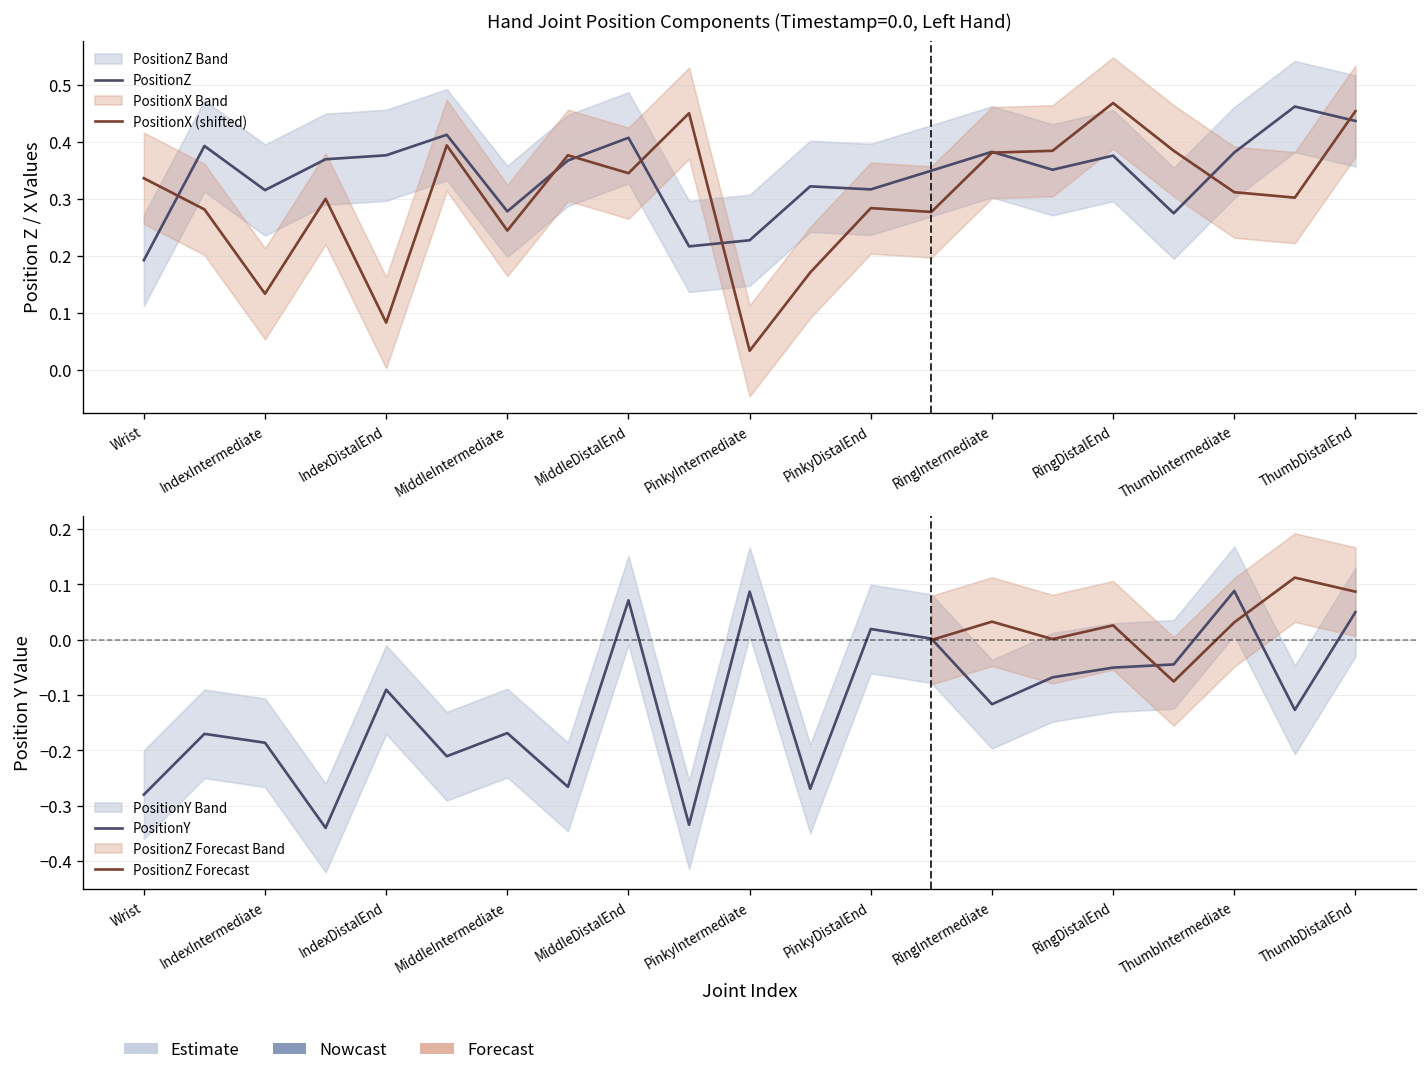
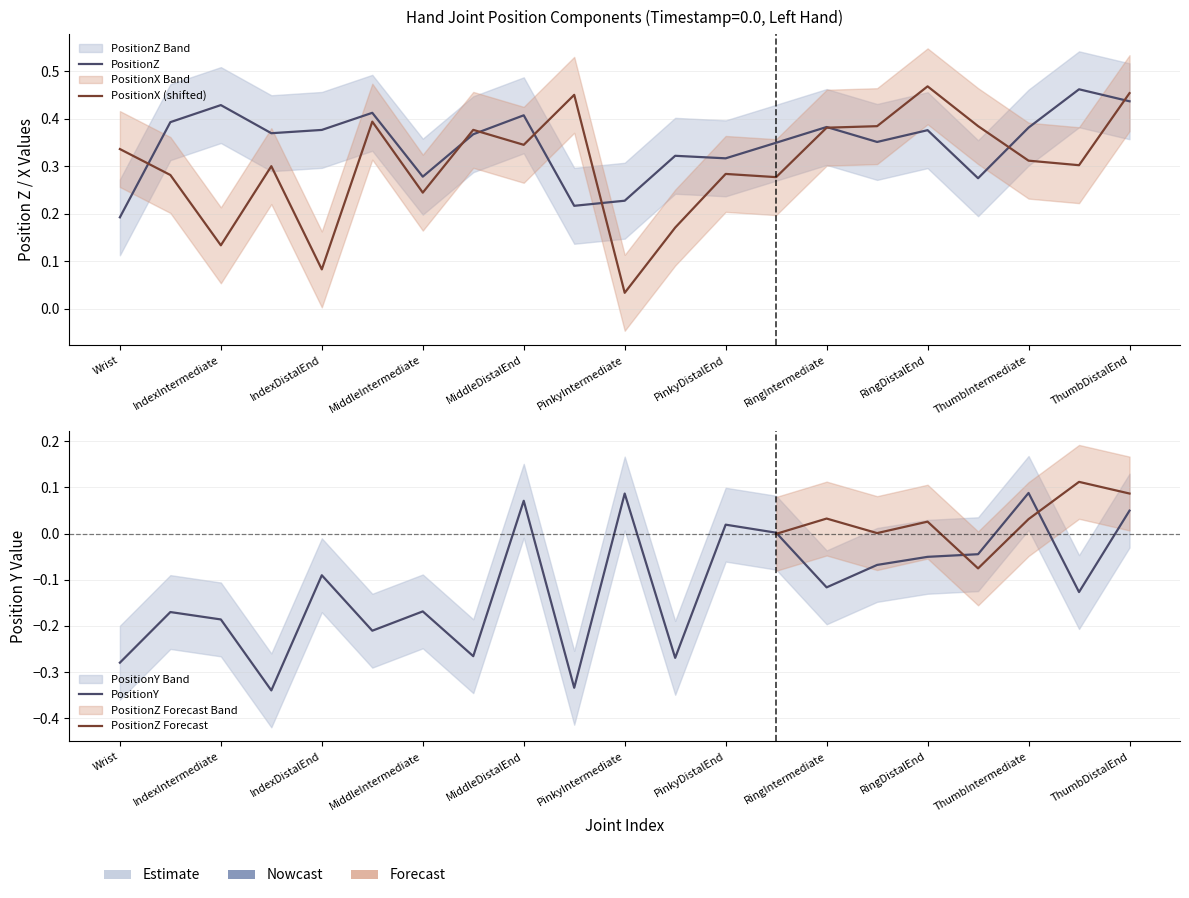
  {
    "Hand Joint Position Components (Timestamp=0.0, Left Hand)": {
      "PositionZ": {
        "Wrist": 0.19,
-       "IndexIntermediate": 0.32,
+       "IndexIntermediate": 0.43,
        "IndexDistalEnd": 0.38,
        "MiddleIntermediate": 0.28,
        "MiddleDistalEnd": 0.41,
        "PinkyIntermediate": 0.23,
        "PinkyDistalEnd": 0.32,
        "RingDistalEnd": 0.38,
        "ThumbIntermediate": 0.38,
        "ThumbDistalEnd": 0.44
      },
      "PositionX (shifted)": {
        "Wrist": 0.34,
        "IndexIntermediate": 0.13,
        "IndexDistalEnd": 0.08,
        "MiddleIntermediate": 0.24,
        "MiddleDistalEnd": 0.35,
        "PinkyIntermediate": 0.03,
        "PinkyDistalEnd": 0.28,
        "RingDistalEnd": 0.47,
        "ThumbIntermediate": 0.31,
        "ThumbDistalEnd": 0.45
      }
    }
  }
